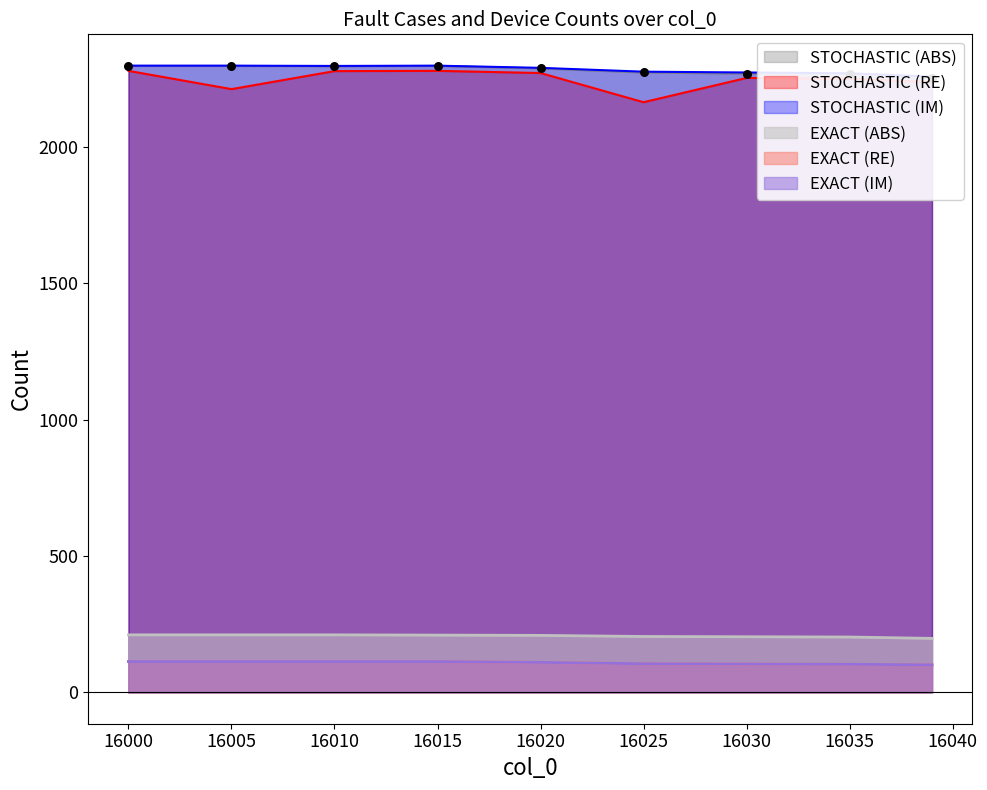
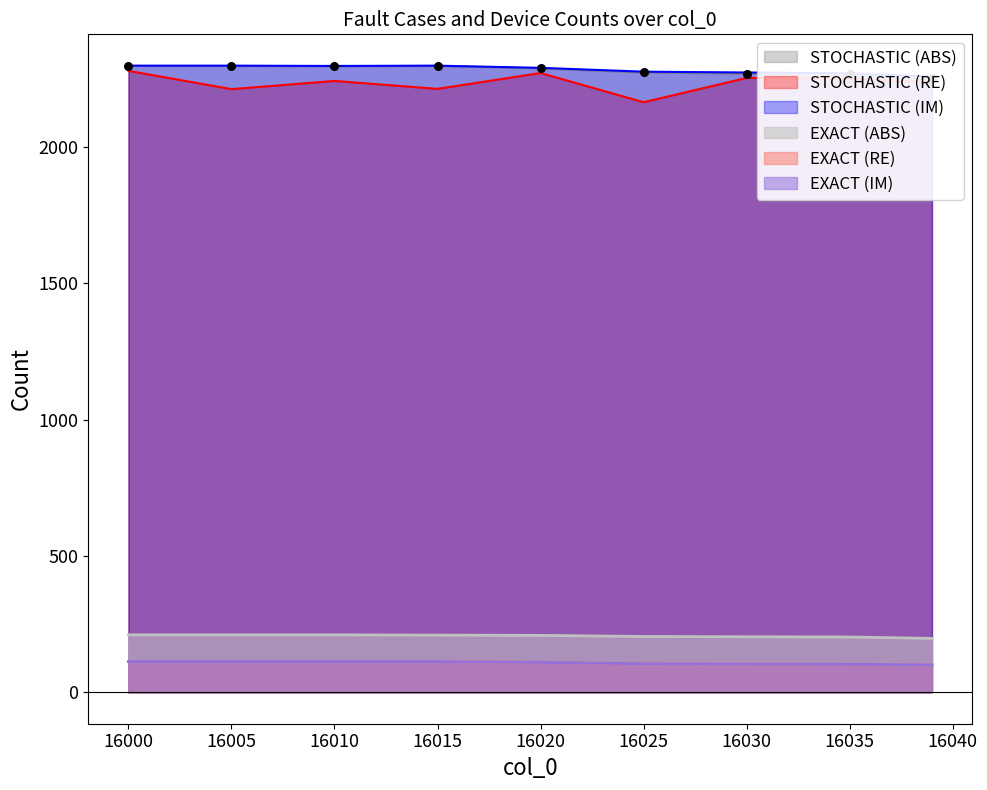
  {
    "STOCHASTIC (RE)": {
      "16000": 2280,
      "16005": 2210,
-     "16010": 2280,
-     "16015": 2280,
+     "16010": 2240,
+     "16015": 2210,
      "16020": 2270,
      "16025": 2160,
      "16030": 2250
    }
  }
